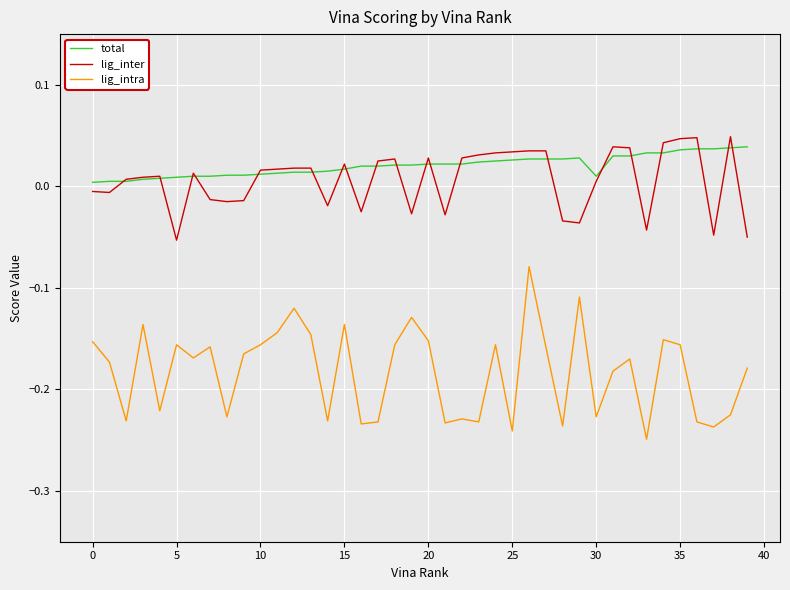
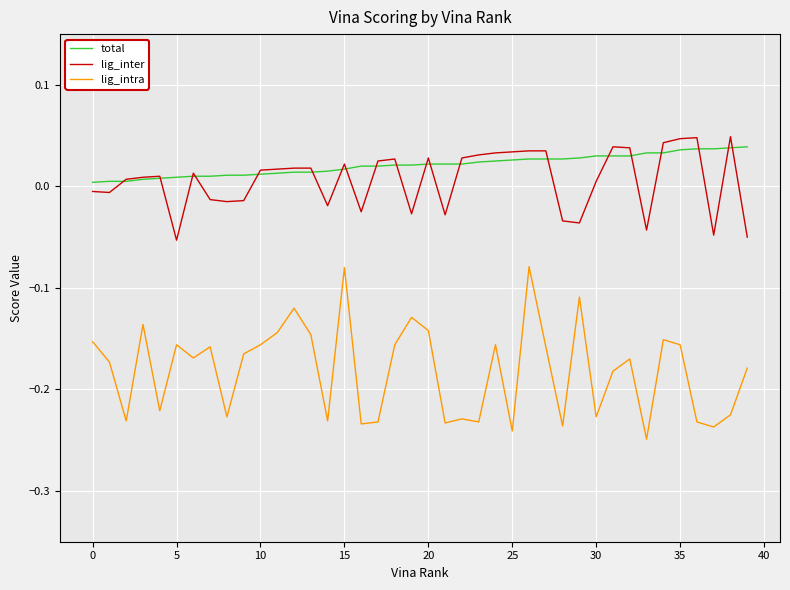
  {
    "total": {
      "0": 0.004,
      "5": 0.01,
      "10": 0.01,
      "15": 0.017,
      "20": 0.02,
      "25": 0.026,
-     "30": 0.01,
+     "30": 0.03,
      "35": 0.036
    },
    "lig_inter": {
      "0": -0.005,
      "5": -0.053,
      "10": 0.016,
      "15": 0.022,
      "20": 0.028,
      "25": 0.034,
      "30": 0.005,
      "35": 0.047
    },
    "lig_intra": {
      "0": -0.153,
      "5": -0.156,
      "10": -0.156,
-     "15": -0.136,
-     "20": -0.152,
+     "15": -0.080,
+     "20": -0.142,
      "25": -0.241,
      "30": -0.227,
      "35": -0.156
    }
  }
